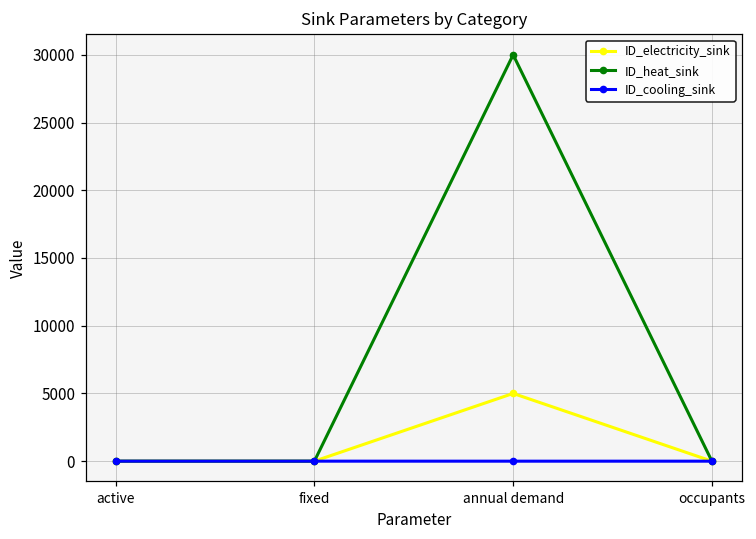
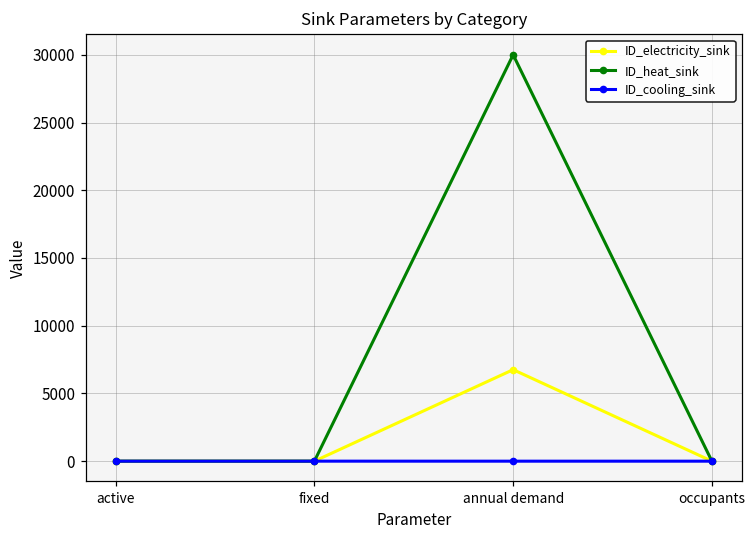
  {
    "ID_electricity_sink": {
-     "annual demand": 5000
+     "annual demand": 6800
    },
    "ID_heat_sink": {
      "annual demand": 30000
    },
    "ID_cooling_sink": {
      "annual demand": 0
    }
  }
